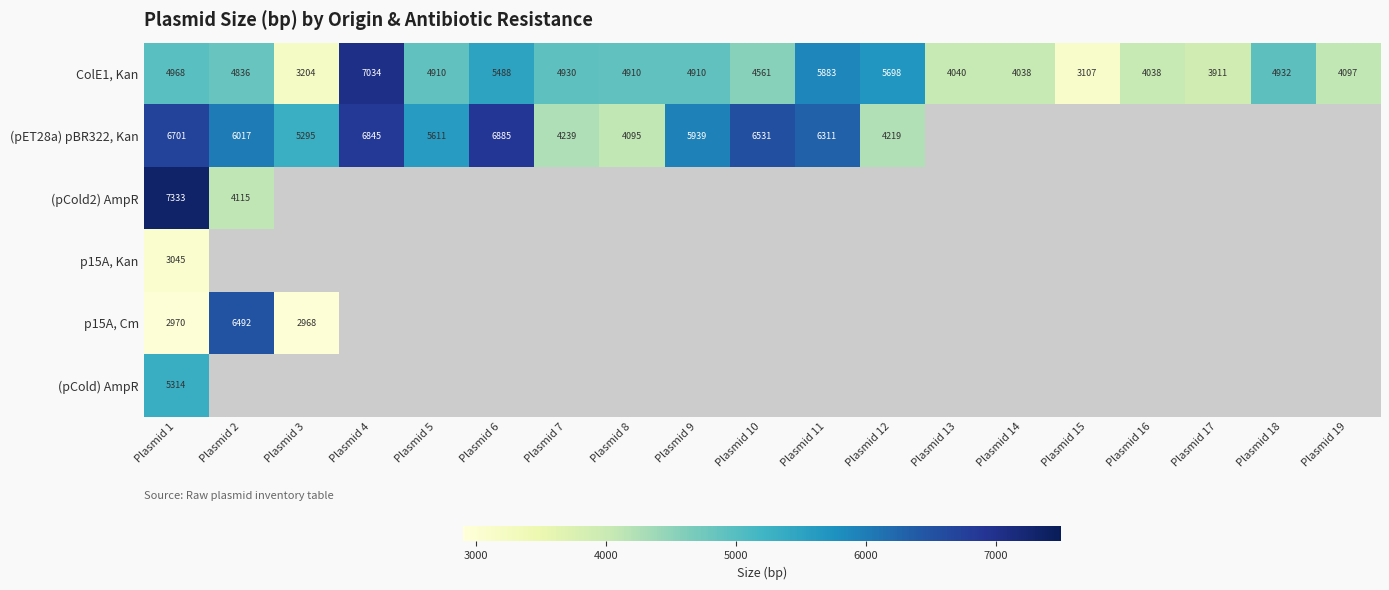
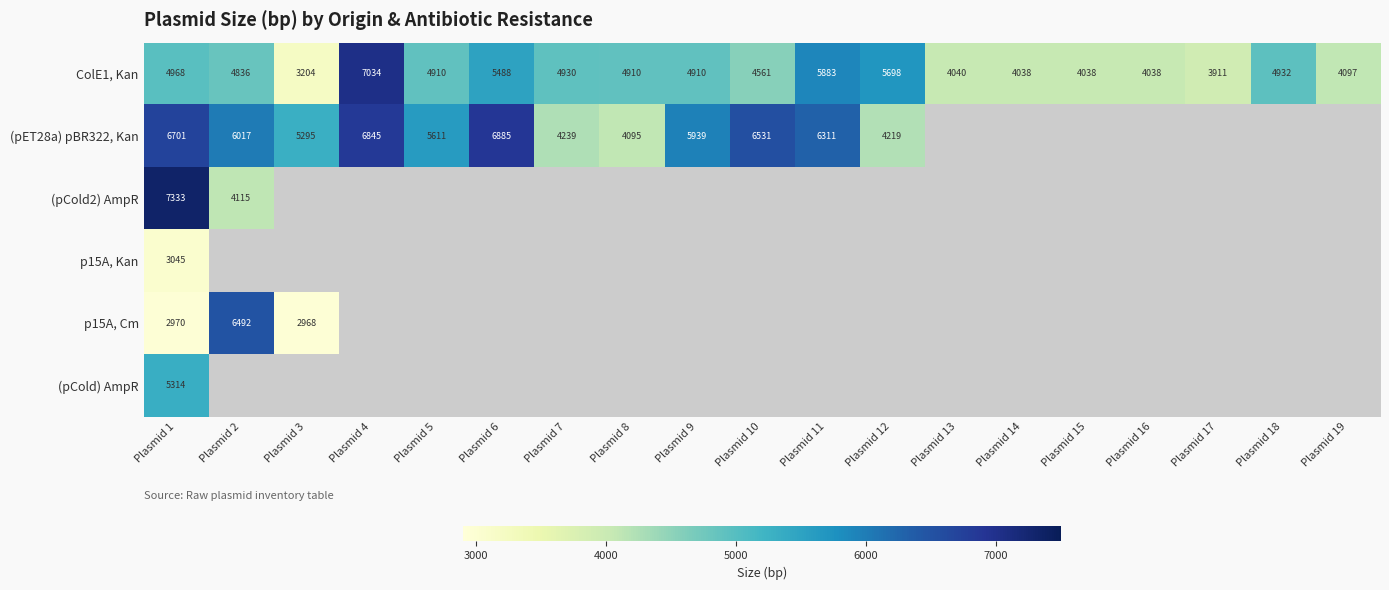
  {
    "ColE1, Kan": {
      "Plasmid 1": 4968,
      "Plasmid 2": 4836,
      "Plasmid 3": 3204,
      "Plasmid 4": 7034,
      "Plasmid 5": 4910,
      "Plasmid 6": 5488,
      "Plasmid 7": 4930,
      "Plasmid 8": 4910,
      "Plasmid 9": 4910,
      "Plasmid 10": 4561,
      "Plasmid 11": 5883,
      "Plasmid 12": 5698,
      "Plasmid 13": 4040,
      "Plasmid 14": 4038,
-     "Plasmid 15": 3107,
+     "Plasmid 15": 4038,
      "Plasmid 16": 4038,
      "Plasmid 17": 3911,
      "Plasmid 18": 4932,
      "Plasmid 19": 4097
    },
    "(pET28a) pBR322, Kan": {
      "Plasmid 1": 6701,
      "Plasmid 2": 6017,
      "Plasmid 3": 5295,
      "Plasmid 4": 6845,
      "Plasmid 5": 5611,
      "Plasmid 6": 6885,
      "Plasmid 7": 4239,
      "Plasmid 8": 4095,
      "Plasmid 9": 5939,
      "Plasmid 10": 6531,
      "Plasmid 11": 6311,
      "Plasmid 12": 4219
    },
    "(pCold2) AmpR": {
      "Plasmid 1": 7333,
      "Plasmid 2": 4115
    },
    "p15A, Kan": {
      "Plasmid 1": 3045
    },
    "p15A, Cm": {
      "Plasmid 1": 2970,
      "Plasmid 2": 6492,
      "Plasmid 3": 2968
    },
    "(pCold) AmpR": {
      "Plasmid 1": 5314
    }
  }
